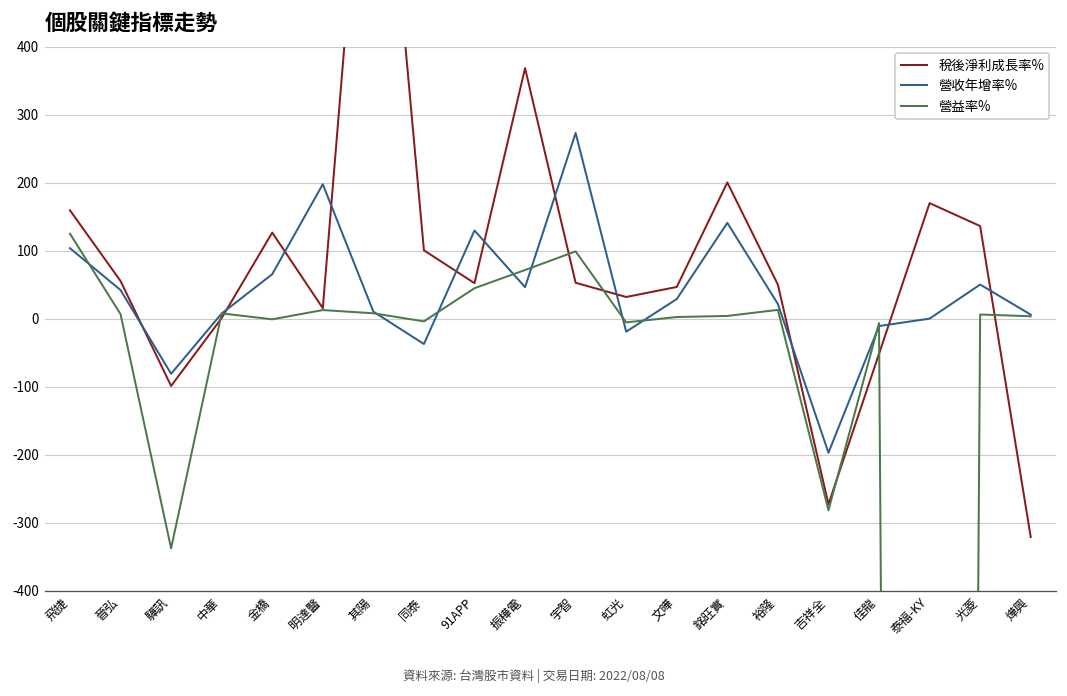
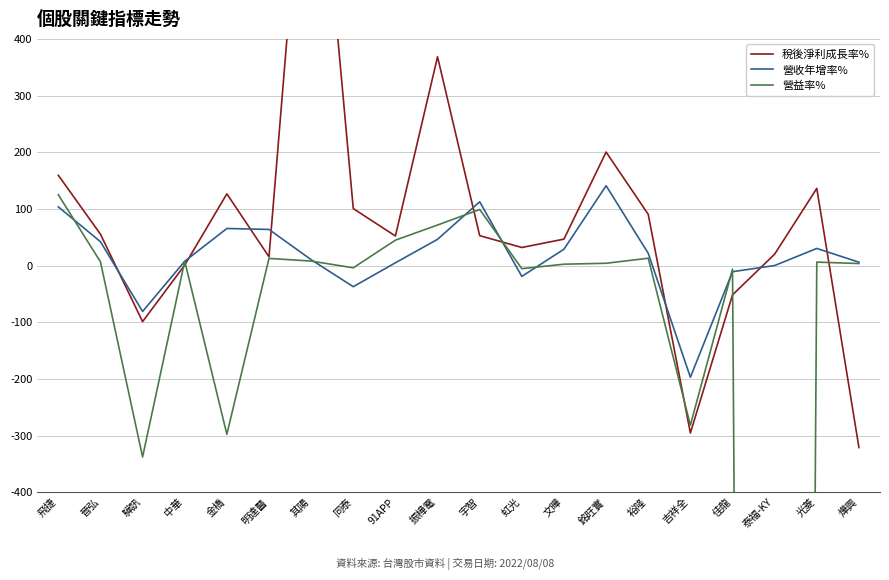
  {
    "稅後淨利成長率%": {
      "飛捷": 160,
      "晉弘": 60,
      "驊訊": -100,
      "中華": 0,
      "金橋": 130,
      "同泰": 100,
      "91APP": 50,
      "振樺電": 370,
      "宇智": 50,
      "虹光": 30,
      "文曄": 50,
      "銘旺實": 200,
-     "裕隆": 50,
-     "吉祥全": -270,
+     "裕隆": 90,
+     "吉祥全": -300,
      "佳龍": -50,
-     "泰福-KY": 170,
+     "泰福-KY": 20,
      "光菱": 140,
      "燁興": -320
    },
    "營收年增率%": {
      "飛捷": 100,
      "晉弘": 40,
      "驊訊": -80,
      "金橋": 70,
-     "明達醫": 200,
+     "明達醫": 60,
      "同泰": -40,
-     "91APP": 130,
+     "91APP": 0,
      "振樺電": 50,
-     "宇智": 270,
+     "宇智": 110,
      "虹光": -20,
      "文曄": 30,
      "銘旺實": 140,
      "裕隆": 20,
      "吉祥全": -200,
      "泰福-KY": 0,
-     "光菱": 50
+     "光菱": 30
    },
    "營益率%": {
      "飛捷": 120,
      "晉弘": 10,
      "驊訊": -340,
-     "金橋": 0,
+     "金橋": -300,
      "同泰": 0,
      "91APP": 40,
      "振樺電": 70,
      "宇智": 100,
      "虹光": -10,
      "文曄": 0,
      "銘旺實": 0,
      "裕隆": 10,
      "吉祥全": -280,
      "光菱": 10
    }
  }
